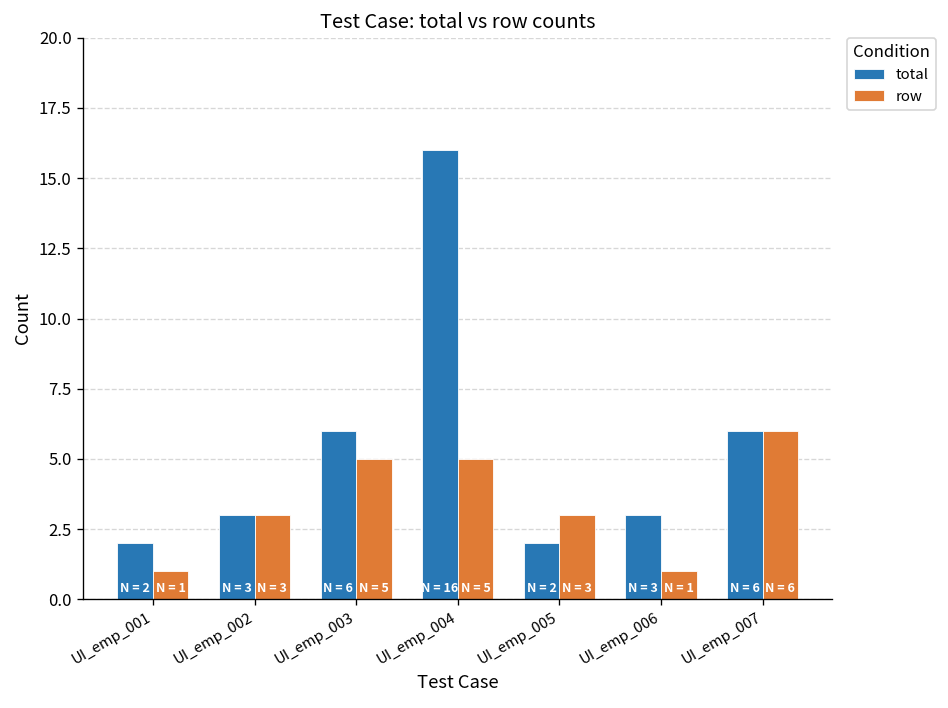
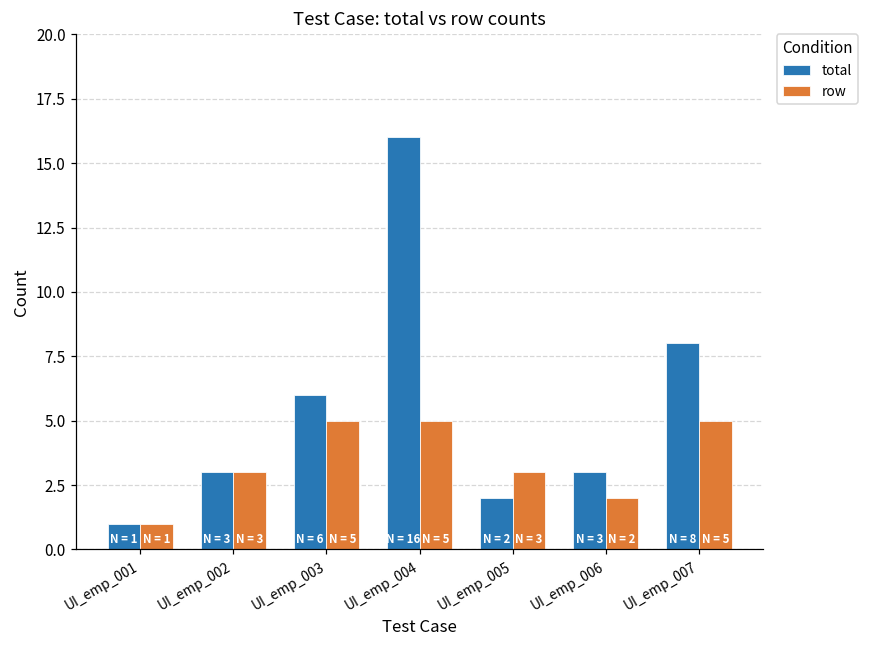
  {
    "total": {
-     "UI_emp_001": 2,
+     "UI_emp_001": 1,
      "UI_emp_002": 3,
      "UI_emp_003": 6,
      "UI_emp_004": 16,
      "UI_emp_005": 2,
      "UI_emp_006": 3,
-     "UI_emp_007": 6
+     "UI_emp_007": 8
    },
    "row": {
      "UI_emp_001": 1,
      "UI_emp_002": 3,
      "UI_emp_003": 5,
      "UI_emp_004": 5,
      "UI_emp_005": 3,
-     "UI_emp_006": 1,
-     "UI_emp_007": 6
+     "UI_emp_006": 2,
+     "UI_emp_007": 5
    }
  }
